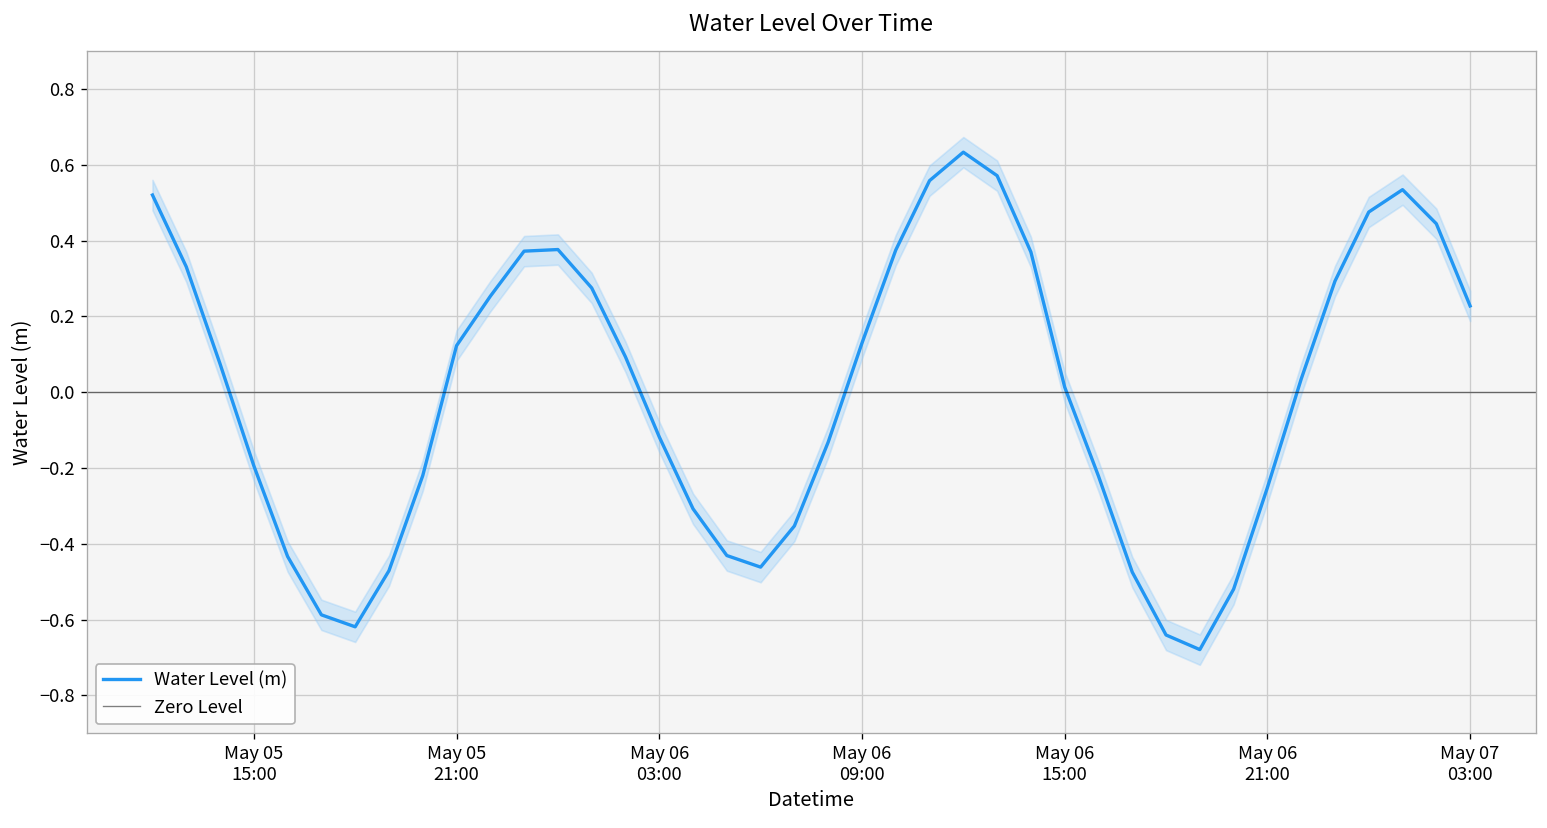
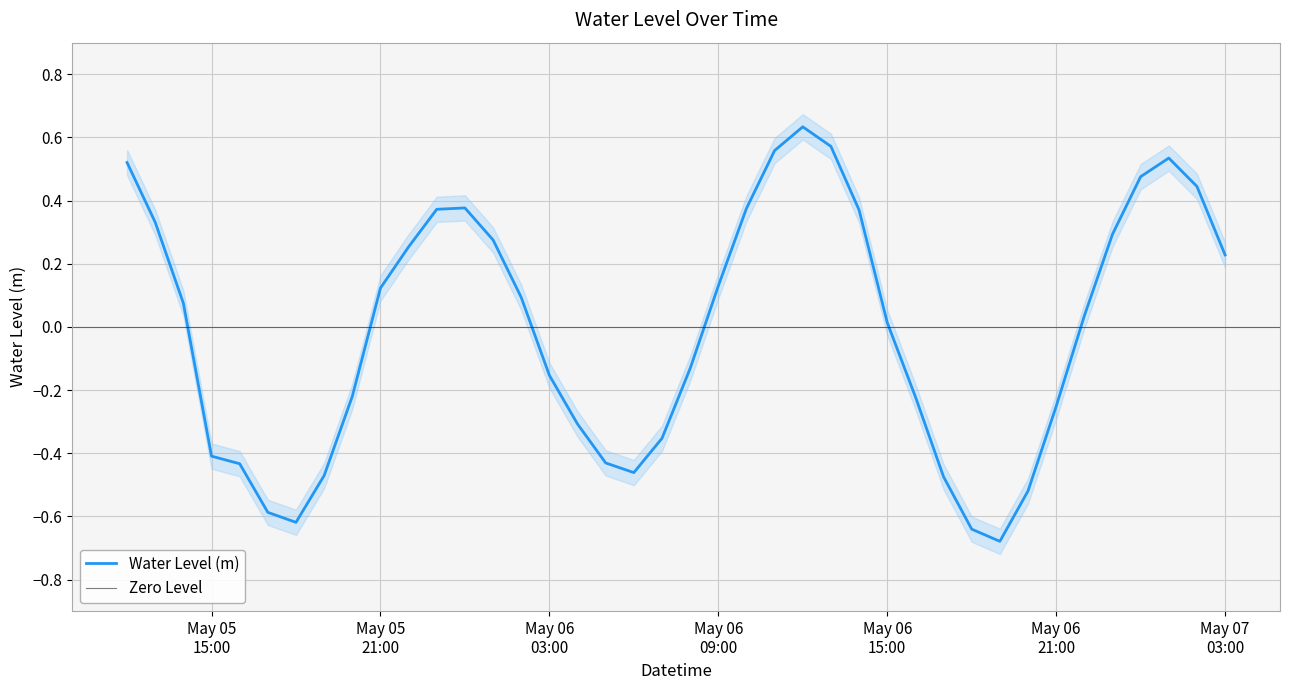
  {
    "Water Level (m)": {
-     "May 05 15:00": -0.19,
+     "May 05 15:00": -0.41,
      "May 05 21:00": 0.12,
-     "May 06 03:00": -0.12,
+     "May 06 03:00": -0.15,
      "May 06 09:00": 0.13,
      "May 06 15:00": 0.01,
      "May 06 21:00": -0.25,
      "May 07 03:00": 0.23
    }
  }
